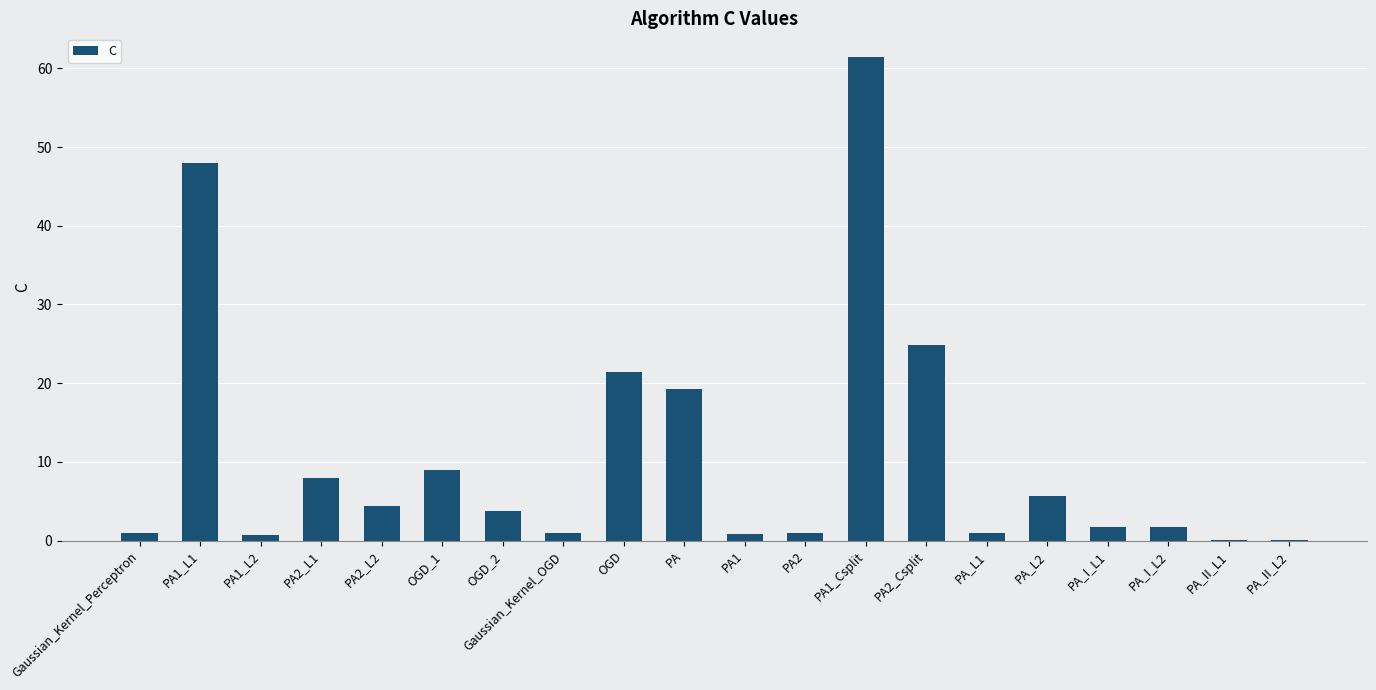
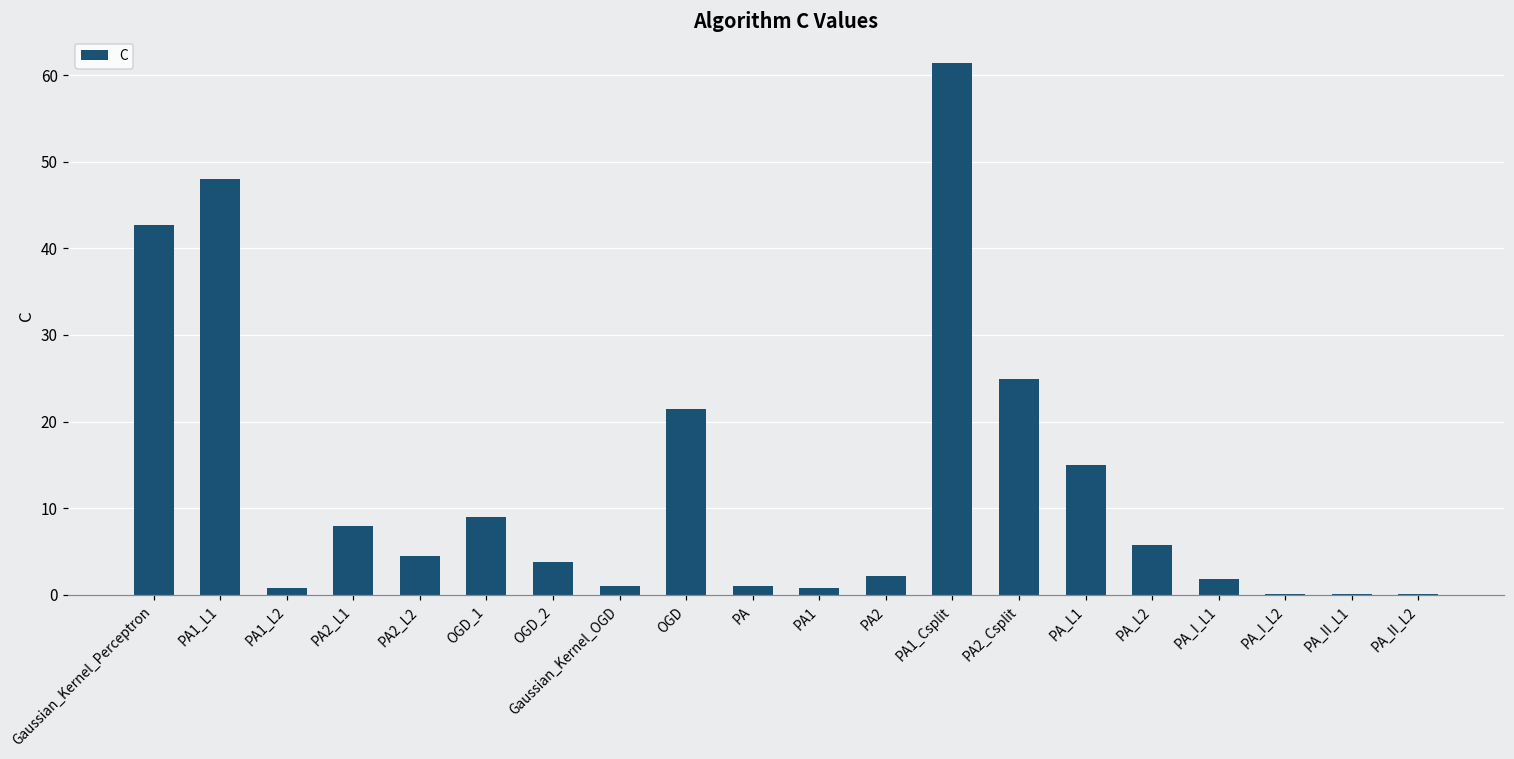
  {
-   "Gaussian_Kernel_Perceptron": 1,
+   "Gaussian_Kernel_Perceptron": 43,
    "PA1_L1": 48,
    "PA1_L2": 1,
    "PA2_L1": 8,
    "PA2_L2": 4,
    "OGD_1": 9,
    "OGD_2": 4,
    "Gaussian_Kernel_OGD": 1,
    "OGD": 21,
-   "PA": 19,
+   "PA": 1,
    "PA1": 1,
-   "PA2": 1,
+   "PA2": 2,
    "PA1_Csplit": 61,
    "PA2_Csplit": 25,
-   "PA_L1": 1,
+   "PA_L1": 15,
    "PA_L2": 6,
    "PA_I_L1": 2,
-   "PA_I_L2": 2
+   "PA_I_L2": 0
  }
